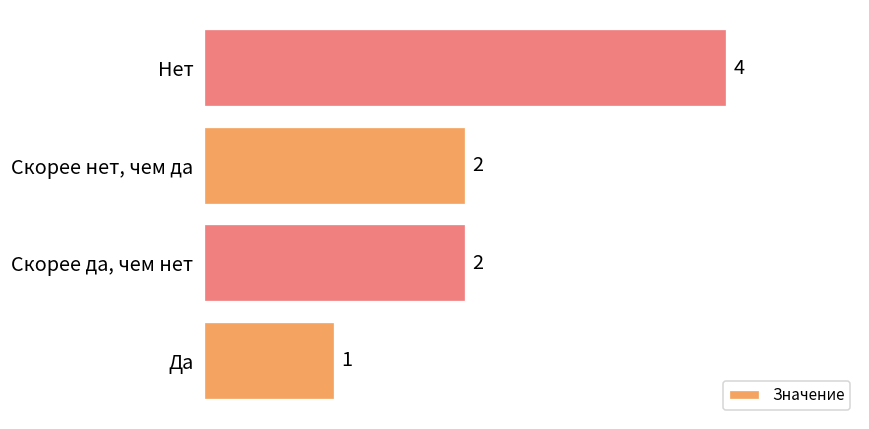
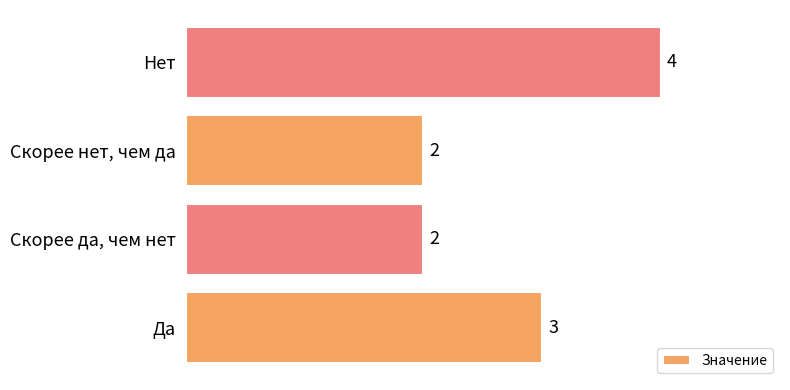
  {
    "Нет": 4,
    "Скорее нет, чем да": 2,
    "Скорее да, чем нет": 2,
-   "Да": 1
+   "Да": 3
  }
